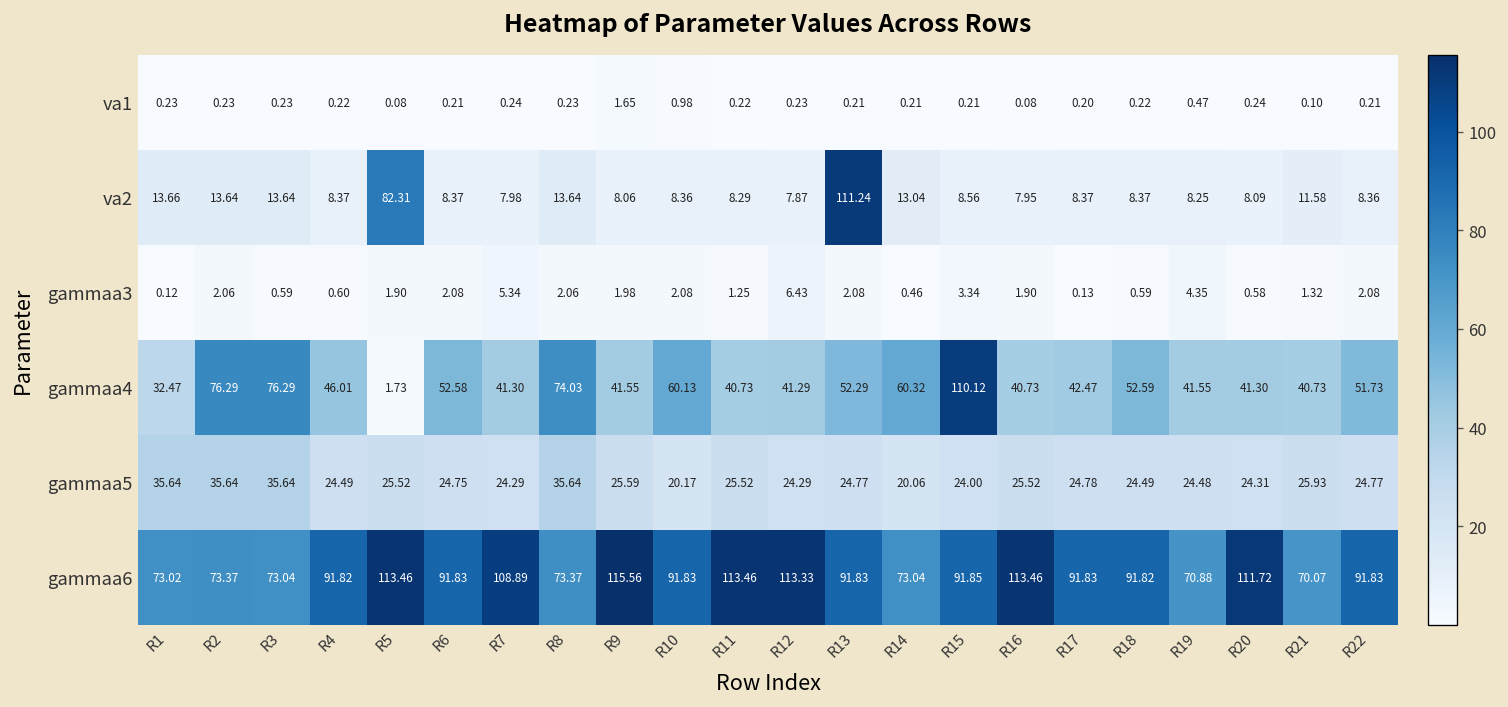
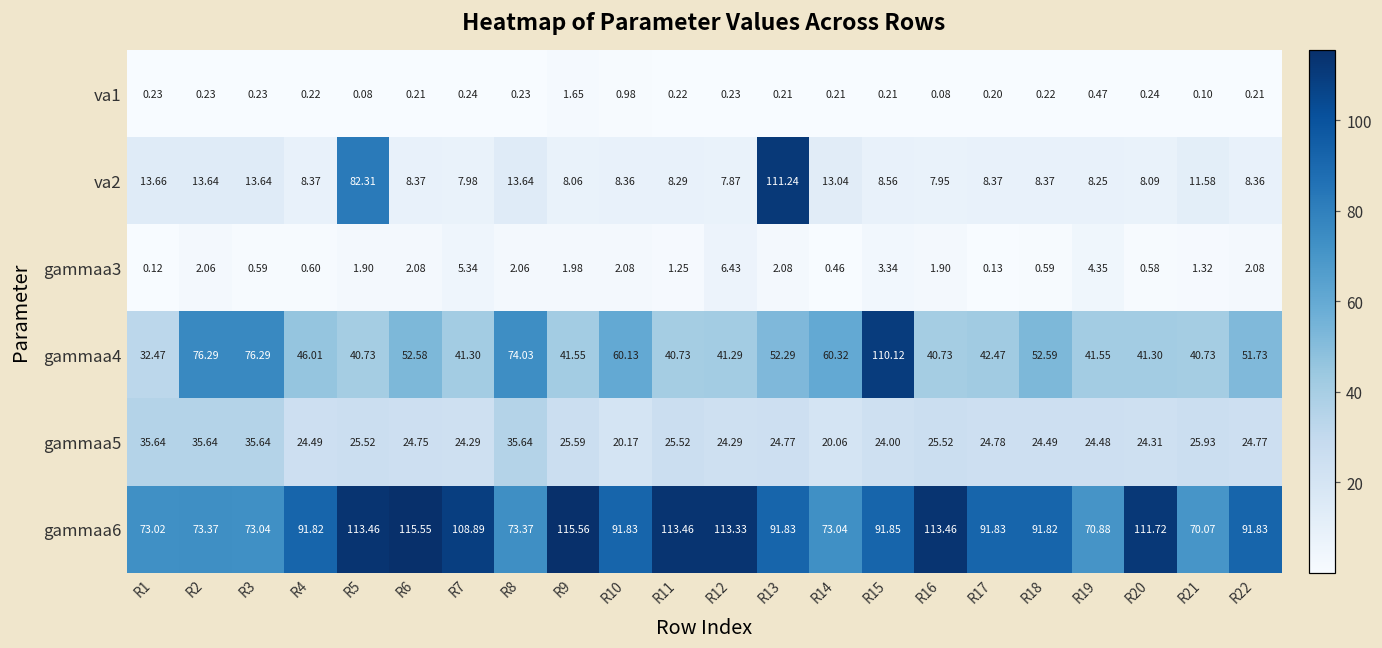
  {
    "va1": {
      "R1": 0.23,
      "R2": 0.23,
      "R3": 0.23,
      "R4": 0.22,
      "R5": 0.08,
      "R6": 0.21,
      "R7": 0.24,
      "R8": 0.23,
      "R9": 1.65,
      "R10": 0.98,
      "R11": 0.22,
      "R12": 0.23,
      "R13": 0.21,
      "R14": 0.21,
      "R15": 0.21,
      "R16": 0.08,
      "R17": 0.20,
      "R18": 0.22,
      "R19": 0.47,
      "R20": 0.24,
      "R21": 0.10,
      "R22": 0.21
    },
    "va2": {
      "R1": 13.66,
      "R2": 13.64,
      "R3": 13.64,
      "R4": 8.37,
      "R5": 82.31,
      "R6": 8.37,
      "R7": 7.98,
      "R8": 13.64,
      "R9": 8.06,
      "R10": 8.36,
      "R11": 8.29,
      "R12": 7.87,
      "R13": 111.24,
      "R14": 13.04,
      "R15": 8.56,
      "R16": 7.95,
      "R17": 8.37,
      "R18": 8.37,
      "R19": 8.25,
      "R20": 8.09,
      "R21": 11.58,
      "R22": 8.36
    },
    "gammaa3": {
      "R1": 0.12,
      "R2": 2.06,
      "R3": 0.59,
      "R4": 0.60,
      "R5": 1.90,
      "R6": 2.08,
      "R7": 5.34,
      "R8": 2.06,
      "R9": 1.98,
      "R10": 2.08,
      "R11": 1.25,
      "R12": 6.43,
      "R13": 2.08,
      "R14": 0.46,
      "R15": 3.34,
      "R16": 1.90,
      "R17": 0.13,
      "R18": 0.59,
      "R19": 4.35,
      "R20": 0.58,
      "R21": 1.32,
      "R22": 2.08
    },
    "gammaa4": {
      "R1": 32.47,
      "R2": 76.29,
      "R3": 76.29,
      "R4": 46.01,
-     "R5": 1.73,
+     "R5": 40.73,
      "R6": 52.58,
      "R7": 41.30,
      "R8": 74.03,
      "R9": 41.55,
      "R10": 60.13,
      "R11": 40.73,
      "R12": 41.29,
      "R13": 52.29,
      "R14": 60.32,
      "R15": 110.12,
      "R16": 40.73,
      "R17": 42.47,
      "R18": 52.59,
      "R19": 41.55,
      "R20": 41.30,
      "R21": 40.73,
      "R22": 51.73
    },
    "gammaa5": {
      "R1": 35.64,
      "R2": 35.64,
      "R3": 35.64,
      "R4": 24.49,
      "R5": 25.52,
      "R6": 24.75,
      "R7": 24.29,
      "R8": 35.64,
      "R9": 25.59,
      "R10": 20.17,
      "R11": 25.52,
      "R12": 24.29,
      "R13": 24.77,
      "R14": 20.06,
      "R15": 24.00,
      "R16": 25.52,
      "R17": 24.78,
      "R18": 24.49,
      "R19": 24.48,
      "R20": 24.31,
      "R21": 25.93,
      "R22": 24.77
    },
    "gammaa6": {
      "R1": 73.02,
      "R2": 73.37,
      "R3": 73.04,
      "R4": 91.82,
      "R5": 113.46,
-     "R6": 91.83,
+     "R6": 115.55,
      "R7": 108.89,
      "R8": 73.37,
      "R9": 115.56,
      "R10": 91.83,
      "R11": 113.46,
      "R12": 113.33,
      "R13": 91.83,
      "R14": 73.04,
      "R15": 91.85,
      "R16": 113.46,
      "R17": 91.83,
      "R18": 91.82,
      "R19": 70.88,
      "R20": 111.72,
      "R21": 70.07,
      "R22": 91.83
    }
  }
